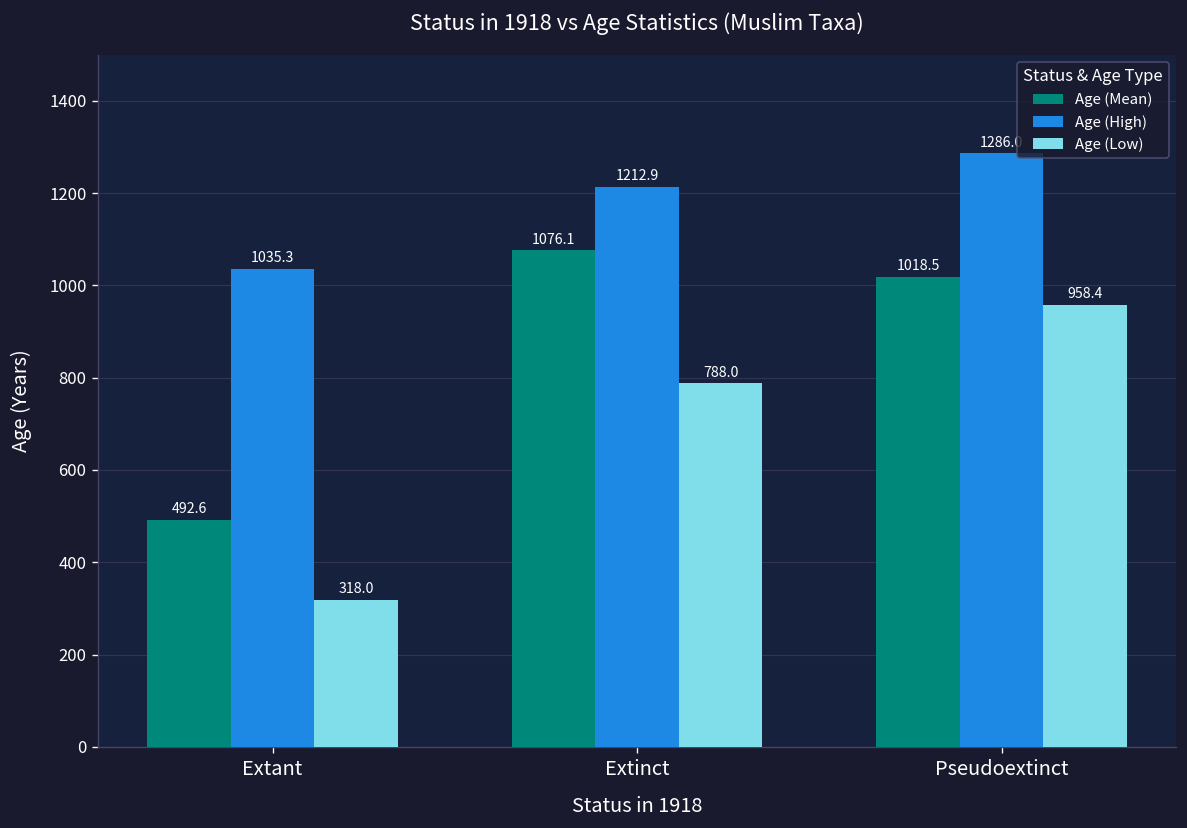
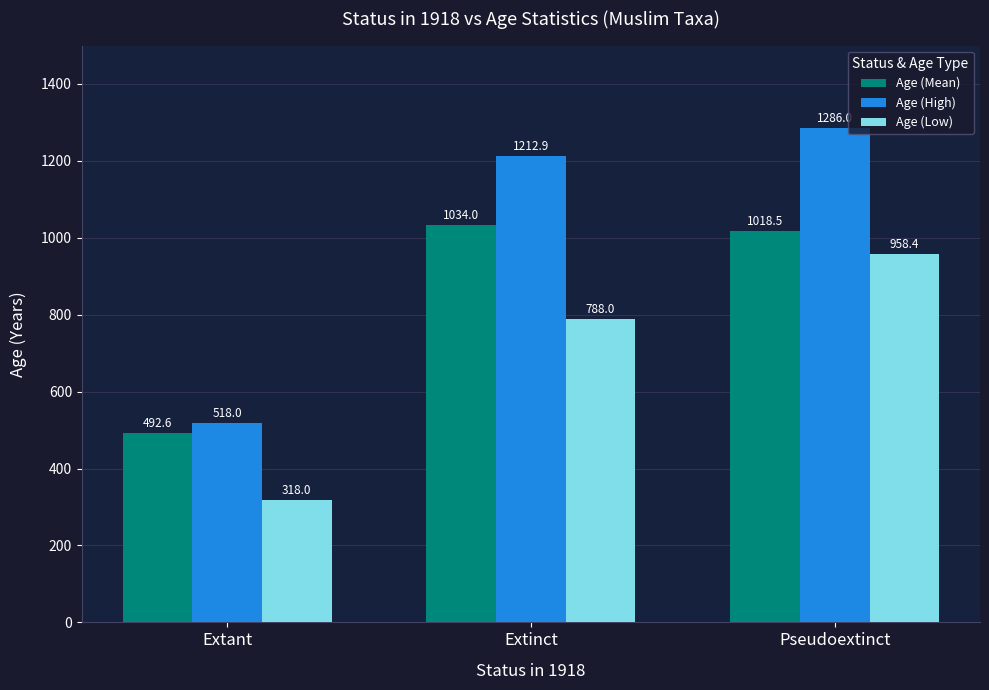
  {
    "Age (Mean)": {
      "Extant": 492.6,
-     "Extinct": 1076.1,
+     "Extinct": 1034.0,
      "Pseudoextinct": 1018.5
    },
    "Age (High)": {
-     "Extant": 1035.3,
+     "Extant": 518.0,
      "Extinct": 1212.9
    },
    "Age (Low)": {
      "Extant": 318.0,
      "Extinct": 788.0,
      "Pseudoextinct": 958.4
    }
  }
